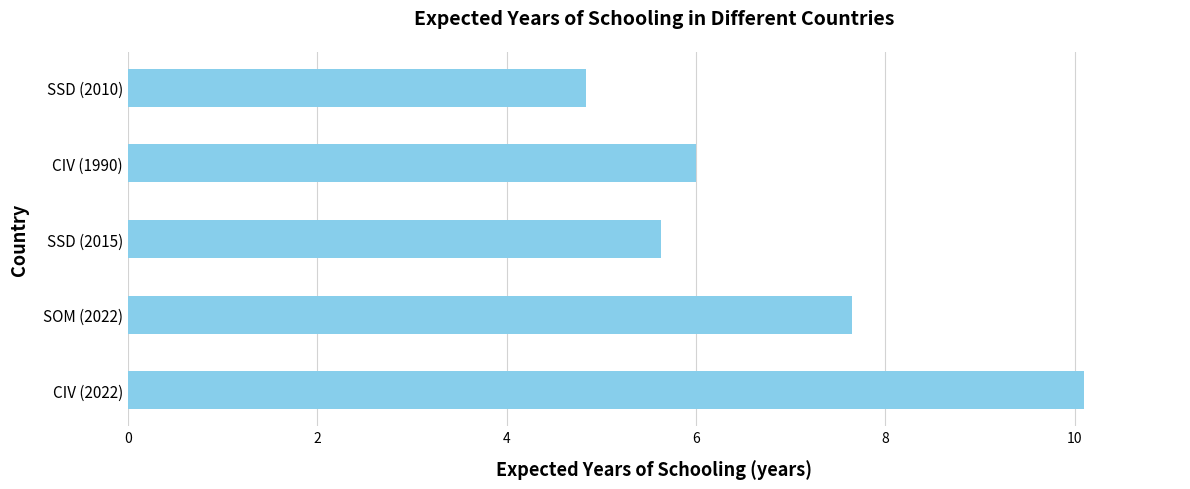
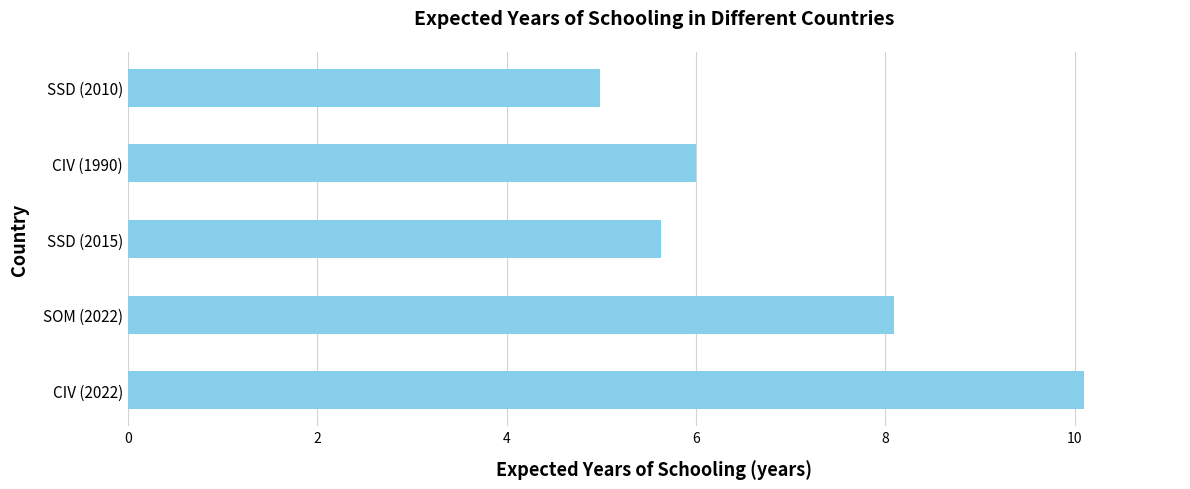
  {
-   "SSD (2010)": 4.8,
+   "SSD (2010)": 5.0,
    "CIV (1990)": 6.0,
    "SSD (2015)": 5.6,
-   "SOM (2022)": 7.6,
+   "SOM (2022)": 8.1,
    "CIV (2022)": 10.1
  }
